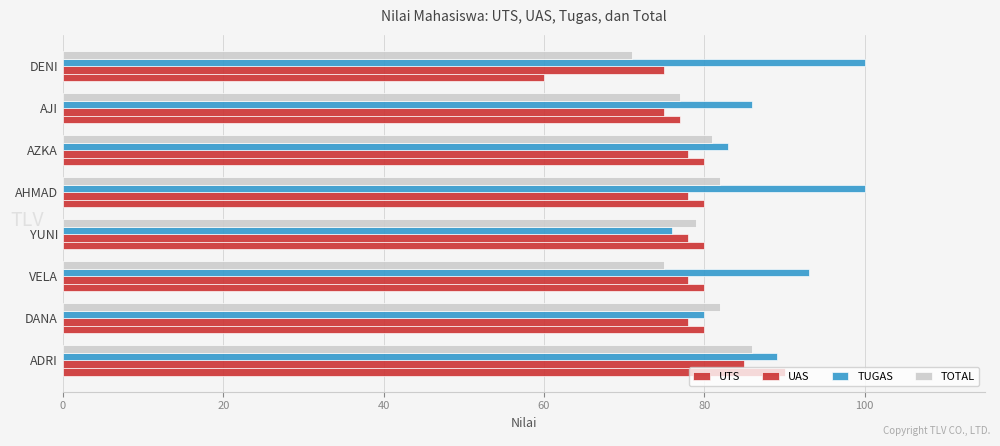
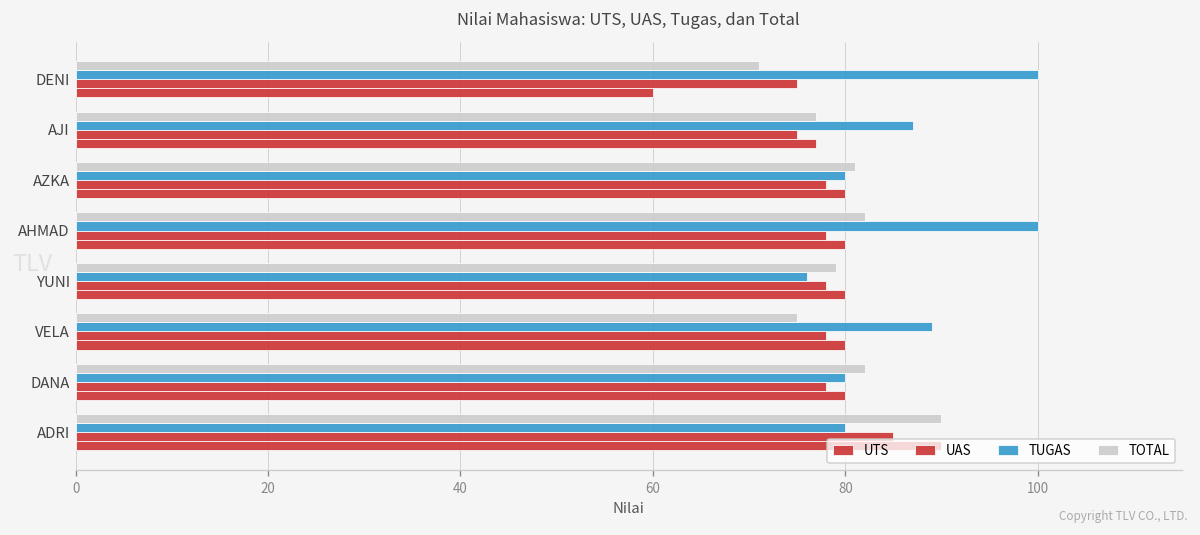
  {
    "TUGAS": {
      "DENI": 100,
-     "AJI": 86,
-     "AZKA": 83,
+     "AJI": 87,
+     "AZKA": 80,
      "AHMAD": 100,
      "YUNI": 76,
-     "VELA": 93,
+     "VELA": 89,
      "DANA": 80,
-     "ADRI": 89
+     "ADRI": 80
    },
    "TOTAL": {
      "DENI": 71,
      "AJI": 77,
      "AZKA": 81,
      "AHMAD": 82,
      "YUNI": 79,
      "VELA": 75,
      "DANA": 82,
-     "ADRI": 86
+     "ADRI": 90
    }
  }
